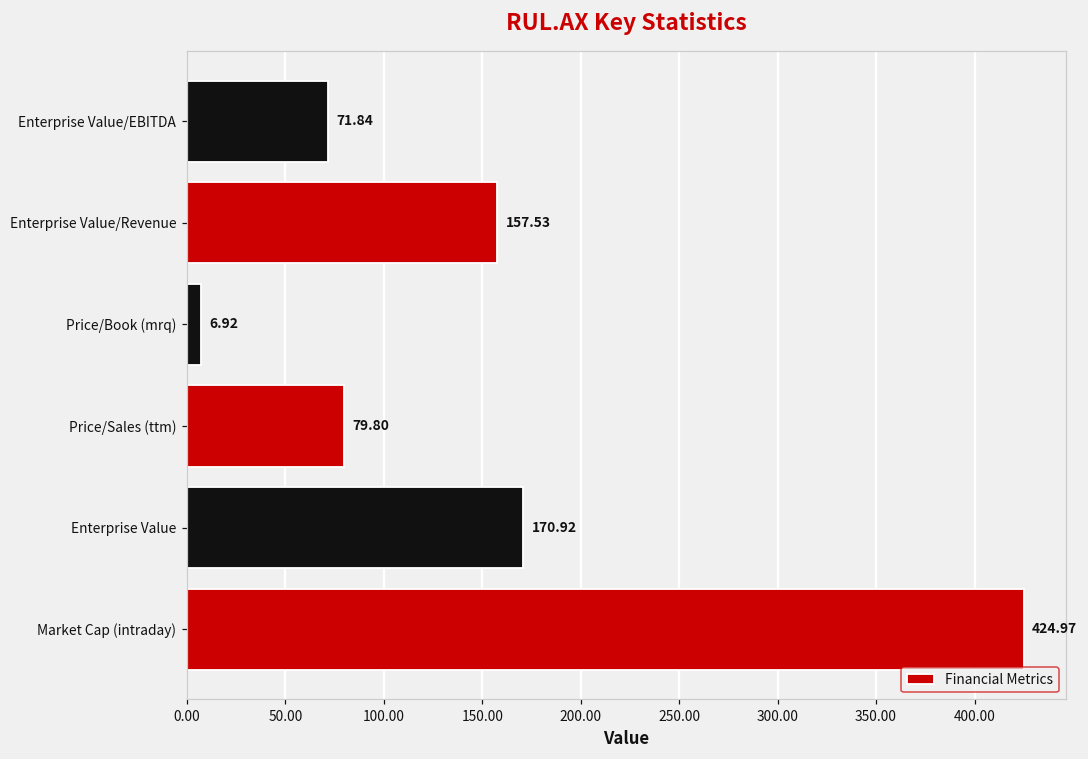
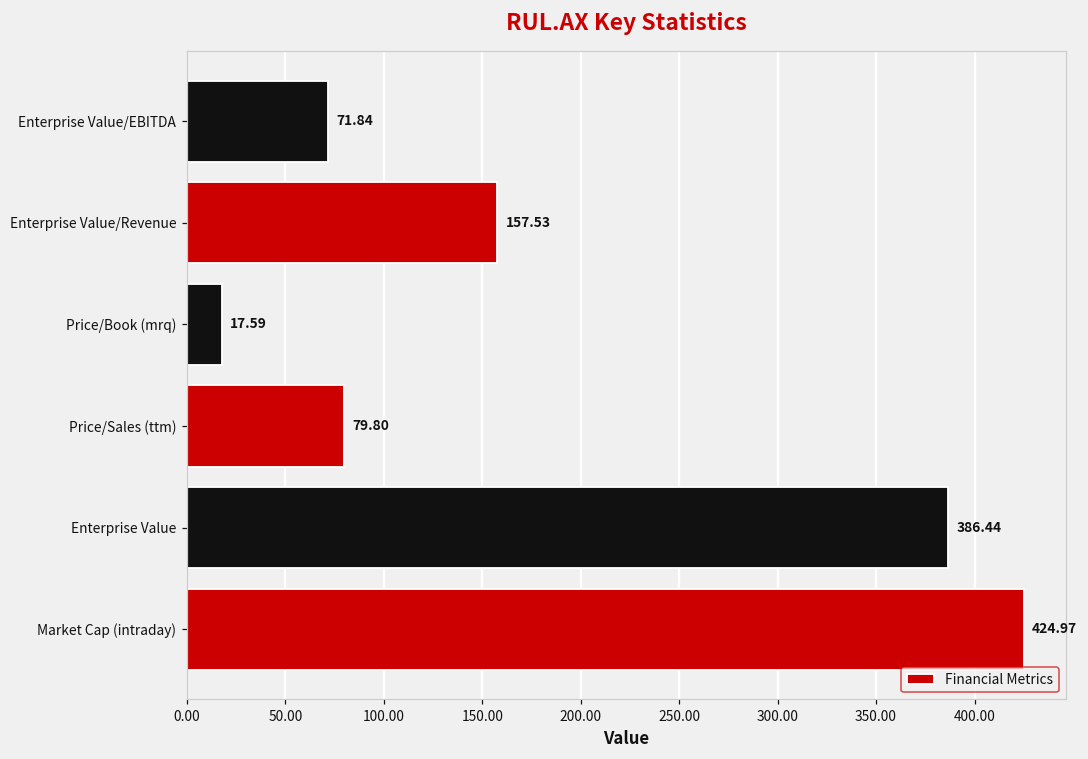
  {
    "Enterprise Value/EBITDA": 71.84,
    "Enterprise Value/Revenue": 157.53,
-   "Price/Book (mrq)": 6.92,
+   "Price/Book (mrq)": 17.59,
    "Price/Sales (ttm)": 79.80,
-   "Enterprise Value": 170.92,
+   "Enterprise Value": 386.44,
    "Market Cap (intraday)": 424.97
  }
